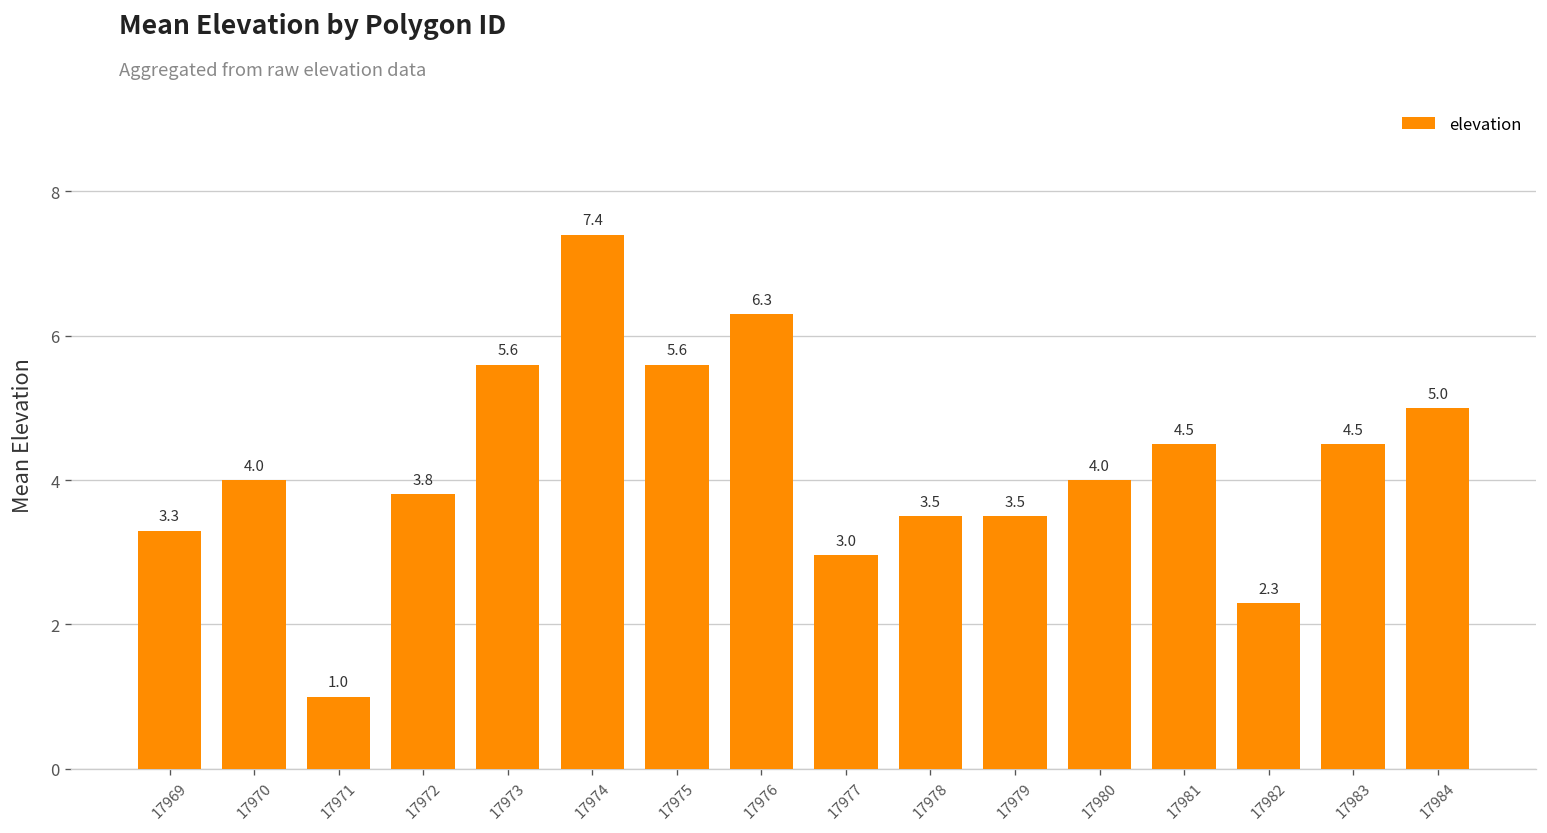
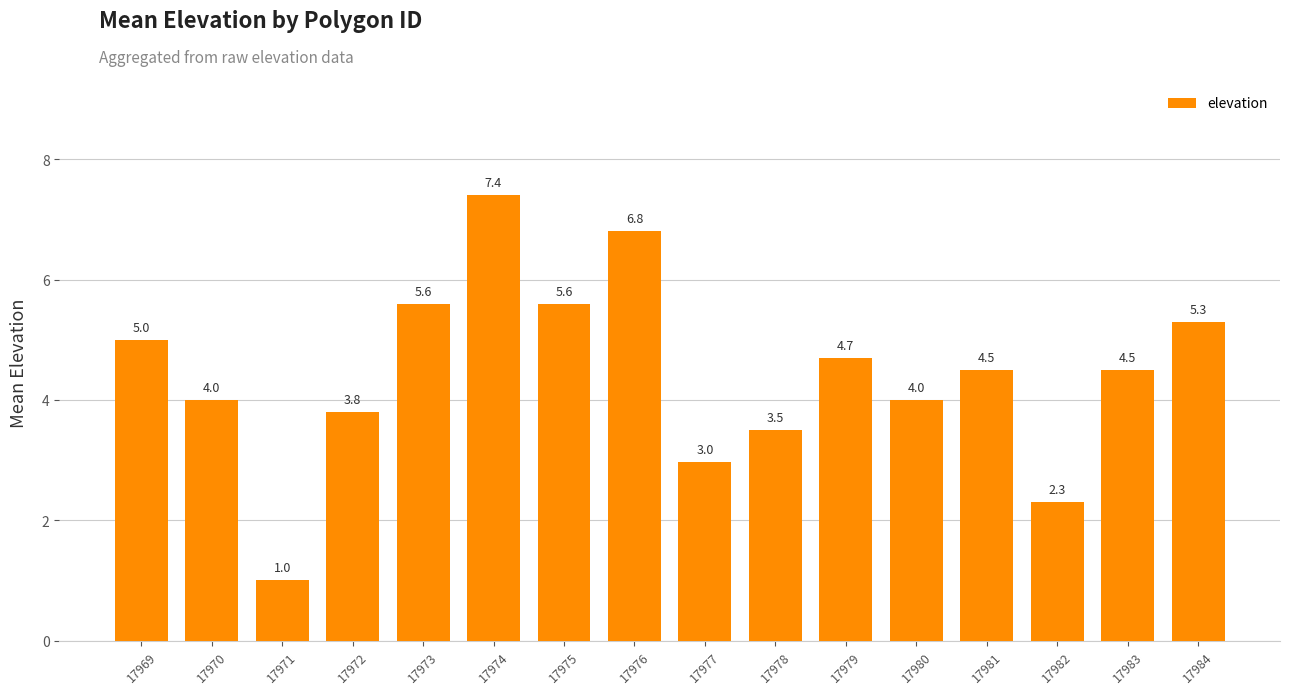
  {
-   "17969": 3.3,
+   "17969": 5.0,
    "17970": 4.0,
    "17971": 1.0,
    "17972": 3.8,
    "17973": 5.6,
    "17974": 7.4,
    "17975": 5.6,
-   "17976": 6.3,
+   "17976": 6.8,
    "17977": 3.0,
    "17978": 3.5,
-   "17979": 3.5,
+   "17979": 4.7,
    "17980": 4.0,
    "17981": 4.5,
    "17982": 2.3,
    "17983": 4.5,
-   "17984": 5.0
+   "17984": 5.3
  }
